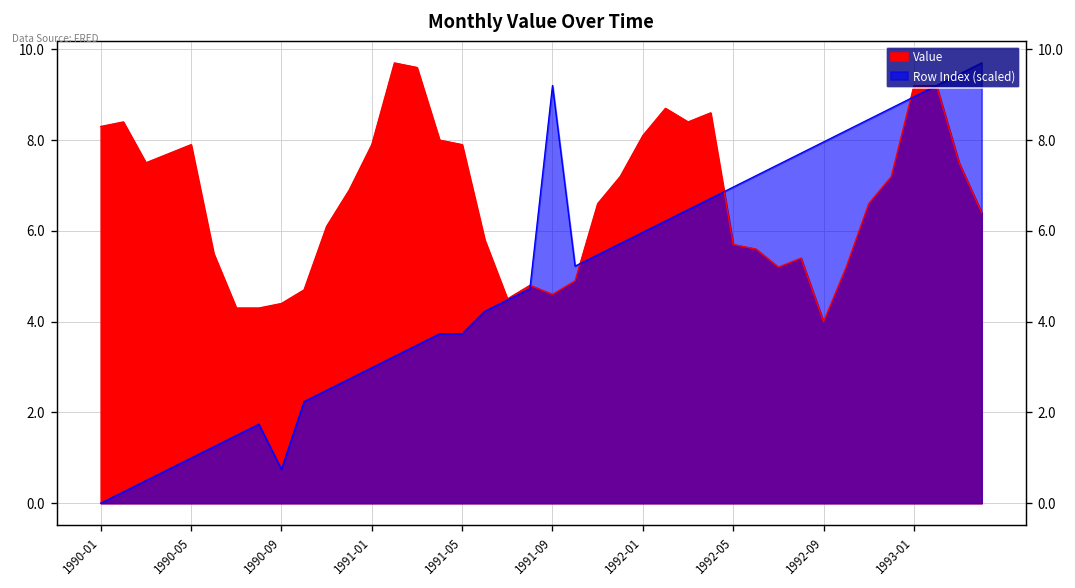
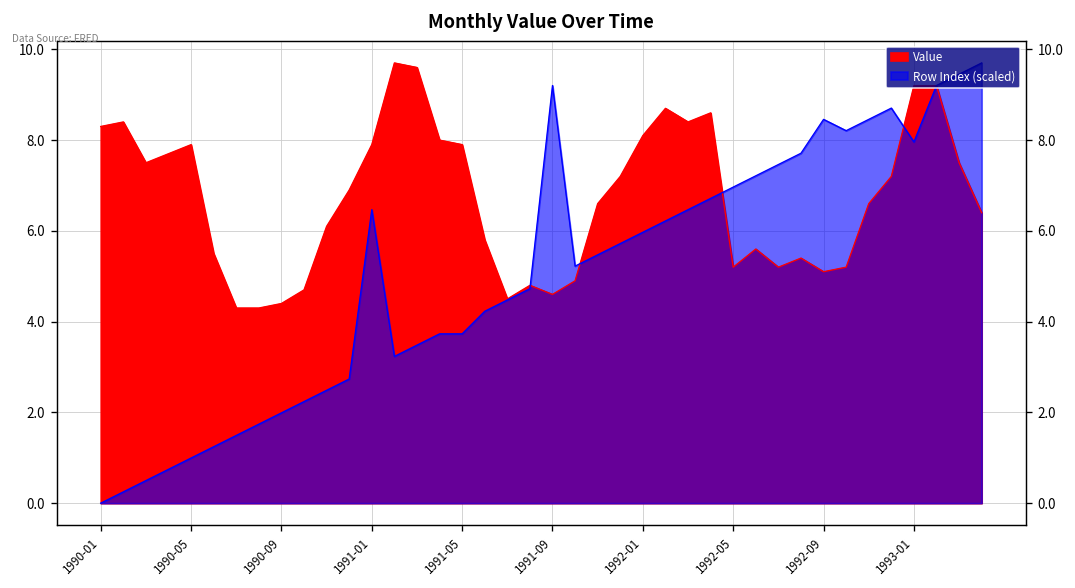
  {
    "Value": {
      "1990-01": 8.3,
      "1990-05": 7.9,
      "1990-09": 4.4,
      "1991-01": 7.9,
      "1991-05": 7.9,
      "1991-09": 4.6,
      "1992-01": 8.1,
-     "1992-05": 5.7,
-     "1992-09": 4.0
+     "1992-05": 5.2,
+     "1992-09": 5.1
    },
    "Row Index (scaled)": {
      "1990-01": 0.0,
      "1990-05": 1.0,
-     "1990-09": 0.7,
-     "1991-01": 3.0,
+     "1990-09": 2.0,
+     "1991-01": 6.5,
      "1991-05": 3.7,
      "1991-09": 9.2,
      "1992-01": 6.0,
      "1992-05": 7.0,
-     "1992-09": 8.0,
-     "1993-01": 9.0
+     "1992-09": 8.5,
+     "1993-01": 8.0
    }
  }
